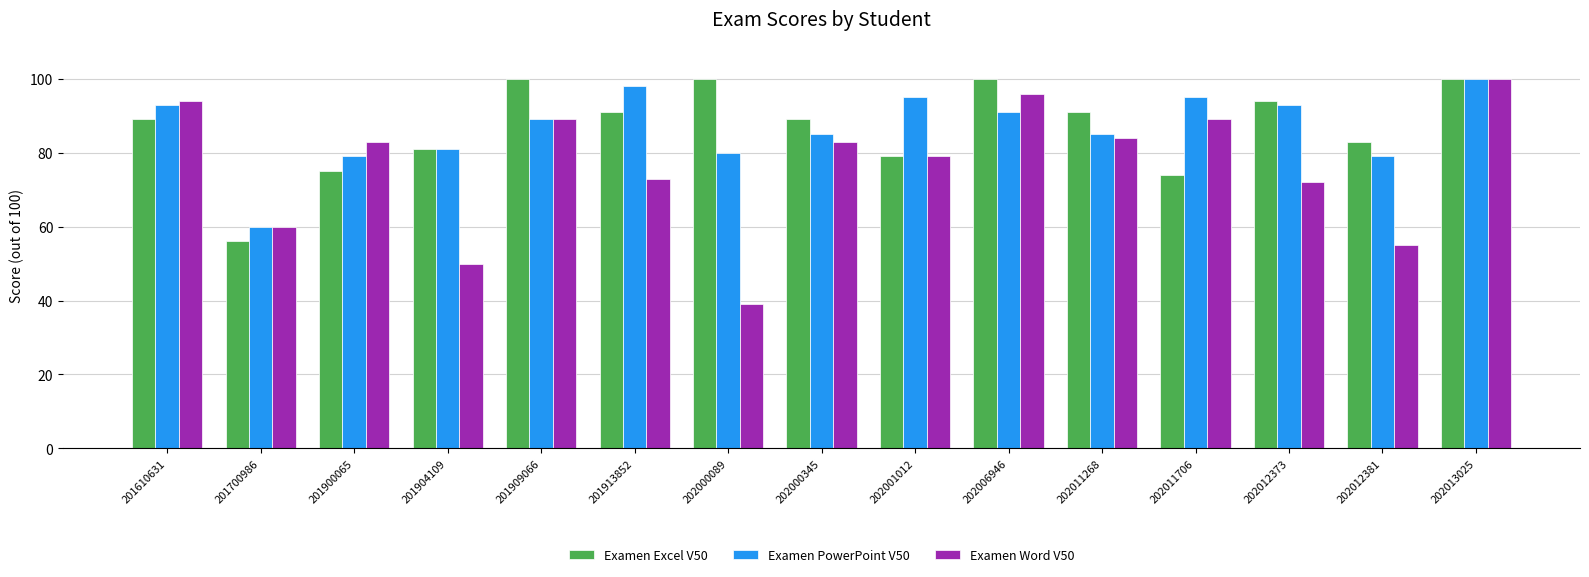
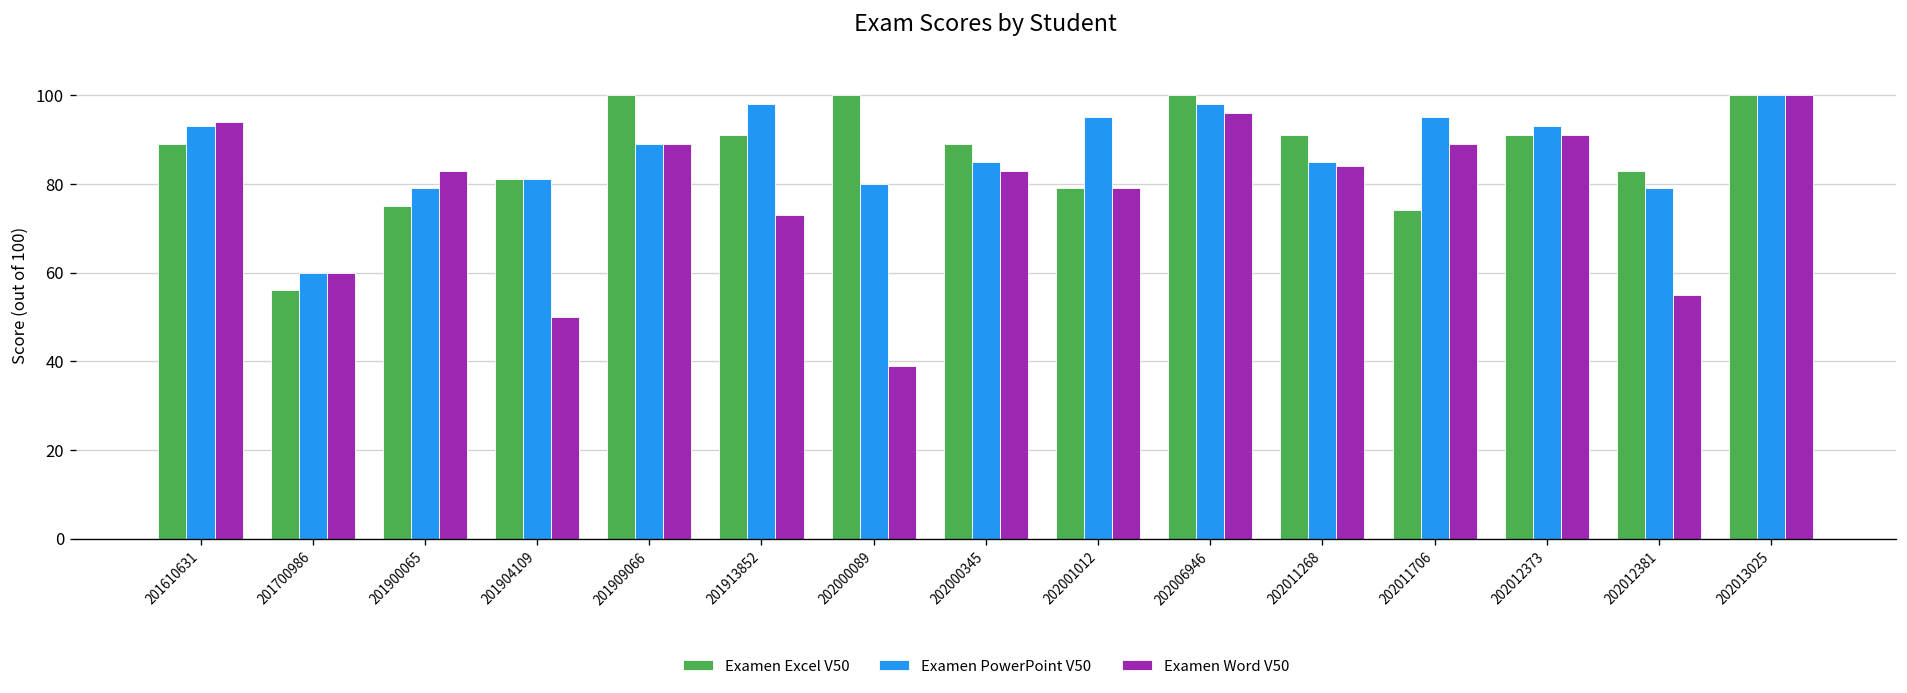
  {
    "Examen Excel V50": {
      "201610631": 89,
      "201700986": 56,
      "201900065": 75,
      "201904109": 81,
      "201909066": 100,
      "201913852": 91,
      "202000089": 100,
      "202000345": 89,
      "202001012": 79,
      "202006946": 100,
      "202011268": 91,
      "202011706": 74,
-     "202012373": 94,
+     "202012373": 91,
      "202012381": 83,
      "202013025": 100
    },
    "Examen PowerPoint V50": {
      "201610631": 93,
      "201700986": 60,
      "201900065": 79,
      "201904109": 81,
      "201909066": 89,
      "201913852": 98,
      "202000089": 80,
      "202000345": 85,
      "202001012": 95,
-     "202006946": 91,
+     "202006946": 98,
      "202011268": 85,
      "202011706": 95,
      "202012373": 93,
      "202012381": 79,
      "202013025": 100
    },
    "Examen Word V50": {
      "201610631": 94,
      "201700986": 60,
      "201900065": 83,
      "201904109": 50,
      "201909066": 89,
      "201913852": 73,
      "202000089": 39,
      "202000345": 83,
      "202001012": 79,
      "202006946": 96,
      "202011268": 84,
      "202011706": 89,
-     "202012373": 72,
+     "202012373": 91,
      "202012381": 55,
      "202013025": 100
    }
  }
